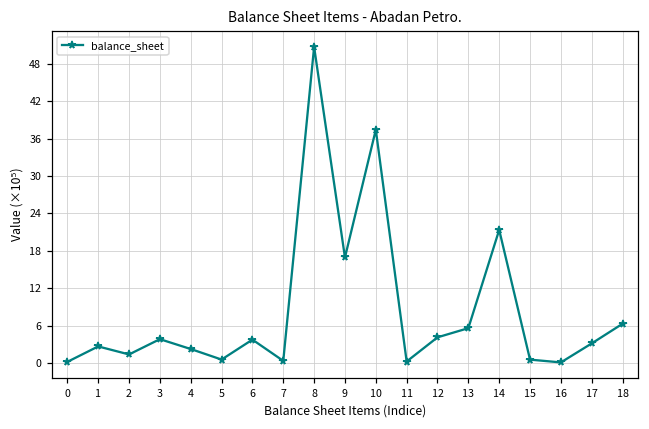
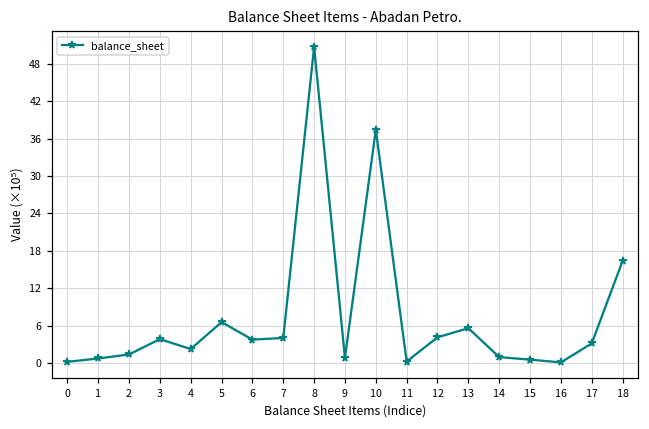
  {
    "0": 0,
-   "1": 3,
+   "1": 1,
    "2": 1,
    "3": 4,
    "4": 2,
-   "5": 1,
+   "5": 7,
    "6": 4,
-   "7": 0,
+   "7": 4,
    "8": 51,
-   "9": 17,
+   "9": 1,
    "10": 37,
    "11": 0,
    "12": 4,
    "13": 6,
-   "14": 21,
+   "14": 1,
    "15": 1,
    "16": 0,
    "17": 3,
-   "18": 6
+   "18": 16
  }
